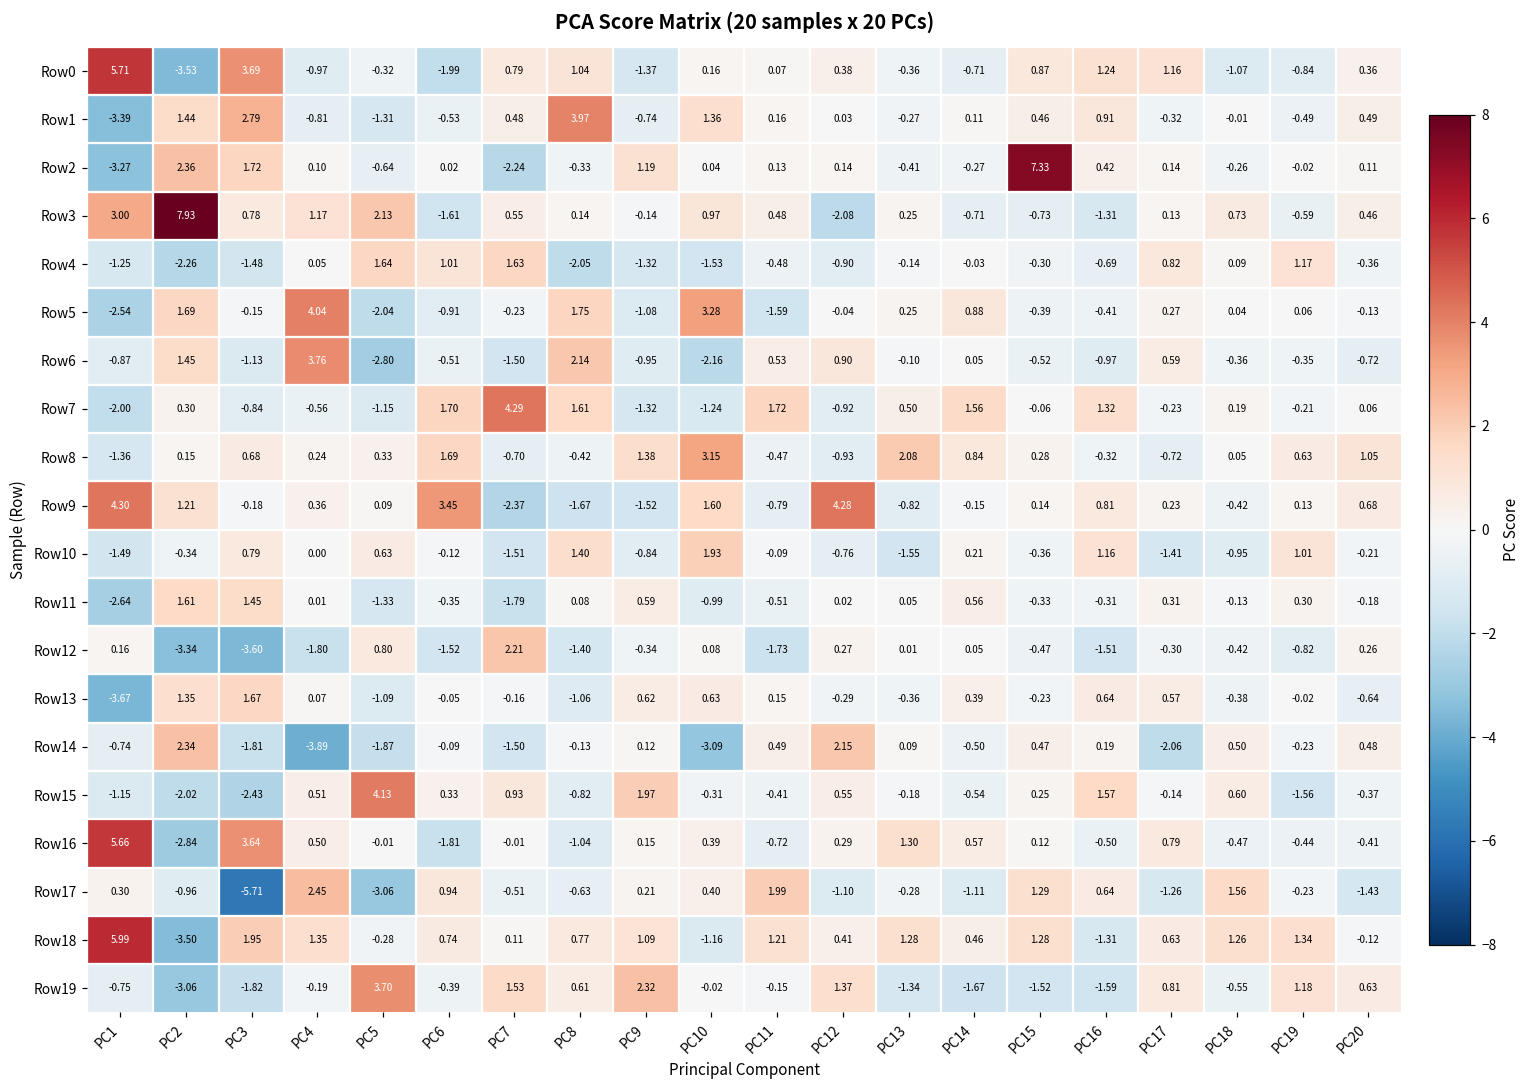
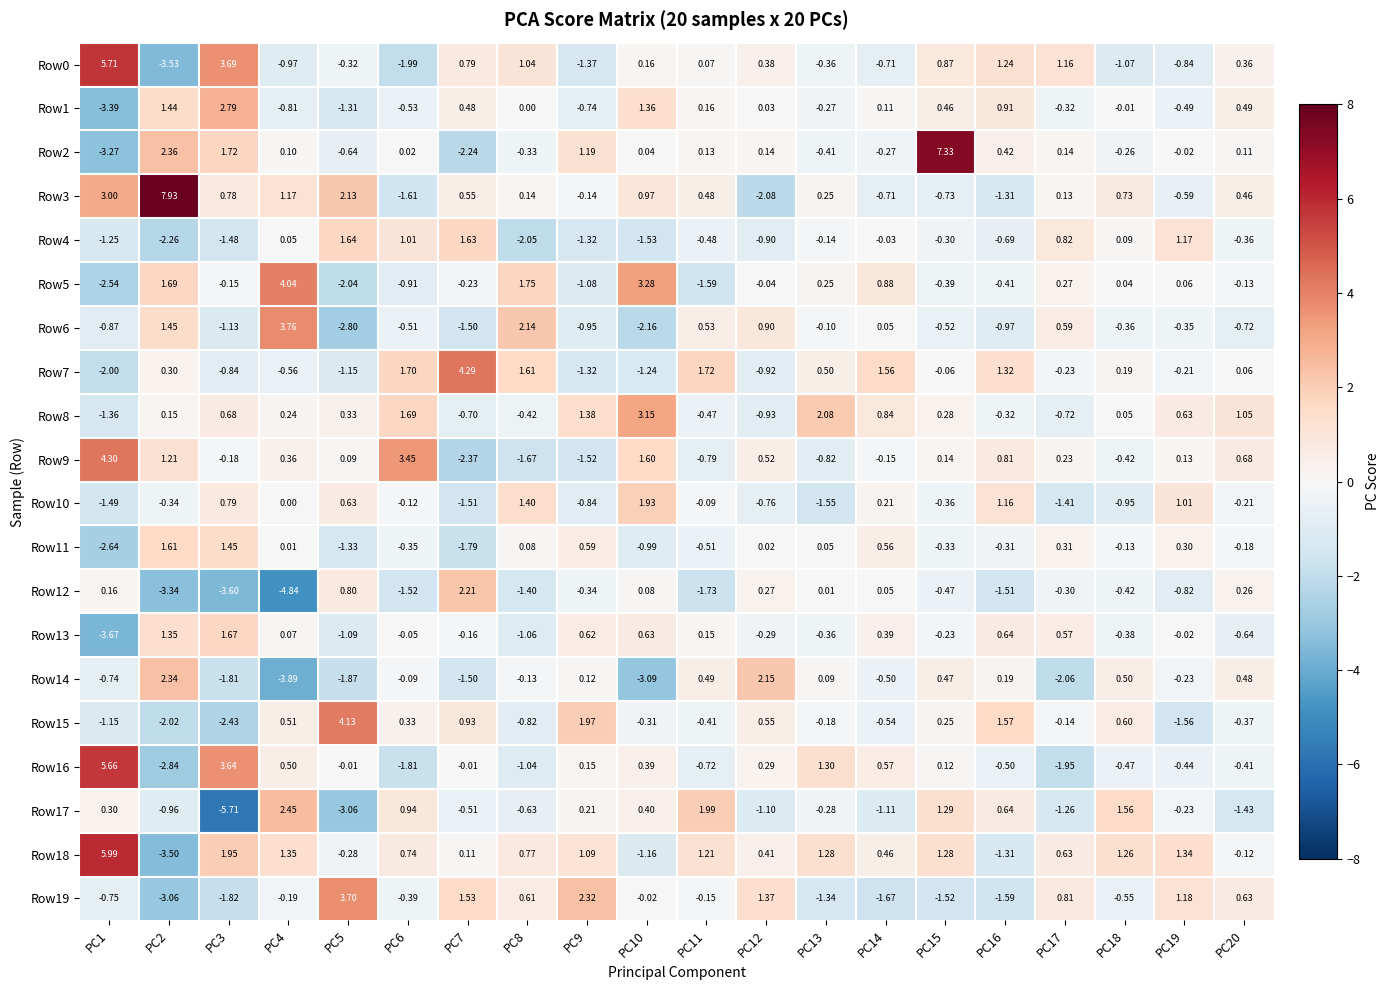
  {
    "Row1": {
      "PC1": -3.39,
      "PC2": 1.44,
      "PC3": 2.79,
      "PC4": -0.81,
      "PC5": -1.31,
      "PC6": -0.53,
      "PC7": 0.48,
-     "PC8": 3.97,
+     "PC8": 0.00,
      "PC9": -0.74,
      "PC10": 1.36,
      "PC11": 0.16,
      "PC12": 0.03,
      "PC13": -0.27,
      "PC14": 0.11,
      "PC15": 0.46,
      "PC16": 0.91,
      "PC17": -0.32,
      "PC18": -0.01,
      "PC19": -0.49,
      "PC20": 0.49
    },
    "Row9": {
      "PC1": 4.30,
      "PC2": 1.21,
      "PC3": -0.18,
      "PC4": 0.36,
      "PC5": 0.09,
      "PC6": 3.45,
      "PC7": -2.37,
      "PC8": -1.67,
      "PC9": -1.52,
      "PC10": 1.60,
      "PC11": -0.79,
-     "PC12": 4.28,
+     "PC12": 0.52,
      "PC13": -0.82,
      "PC14": -0.15,
      "PC15": 0.14,
      "PC16": 0.81,
      "PC17": 0.23,
      "PC18": -0.42,
      "PC19": 0.13,
      "PC20": 0.68
    },
    "Row12": {
      "PC1": 0.16,
      "PC2": -3.34,
      "PC3": -3.60,
-     "PC4": -1.80,
+     "PC4": -4.84,
      "PC5": 0.80,
      "PC6": -1.52,
      "PC7": 2.21,
      "PC8": -1.40,
      "PC9": -0.34,
      "PC10": 0.08,
      "PC11": -1.73,
      "PC12": 0.27,
      "PC13": 0.01,
      "PC14": 0.05,
      "PC15": -0.47,
      "PC16": -1.51,
      "PC17": -0.30,
      "PC18": -0.42,
      "PC19": -0.82,
      "PC20": 0.26
    },
    "Row16": {
      "PC1": 5.66,
      "PC2": -2.84,
      "PC3": 3.64,
      "PC4": 0.50,
      "PC5": -0.01,
      "PC6": -1.81,
      "PC7": -0.01,
      "PC8": -1.04,
      "PC9": 0.15,
      "PC10": 0.39,
      "PC11": -0.72,
      "PC12": 0.29,
      "PC13": 1.30,
      "PC14": 0.57,
      "PC15": 0.12,
      "PC16": -0.50,
-     "PC17": 0.79,
+     "PC17": -1.95,
      "PC18": -0.47,
      "PC19": -0.44,
      "PC20": -0.41
    }
  }
